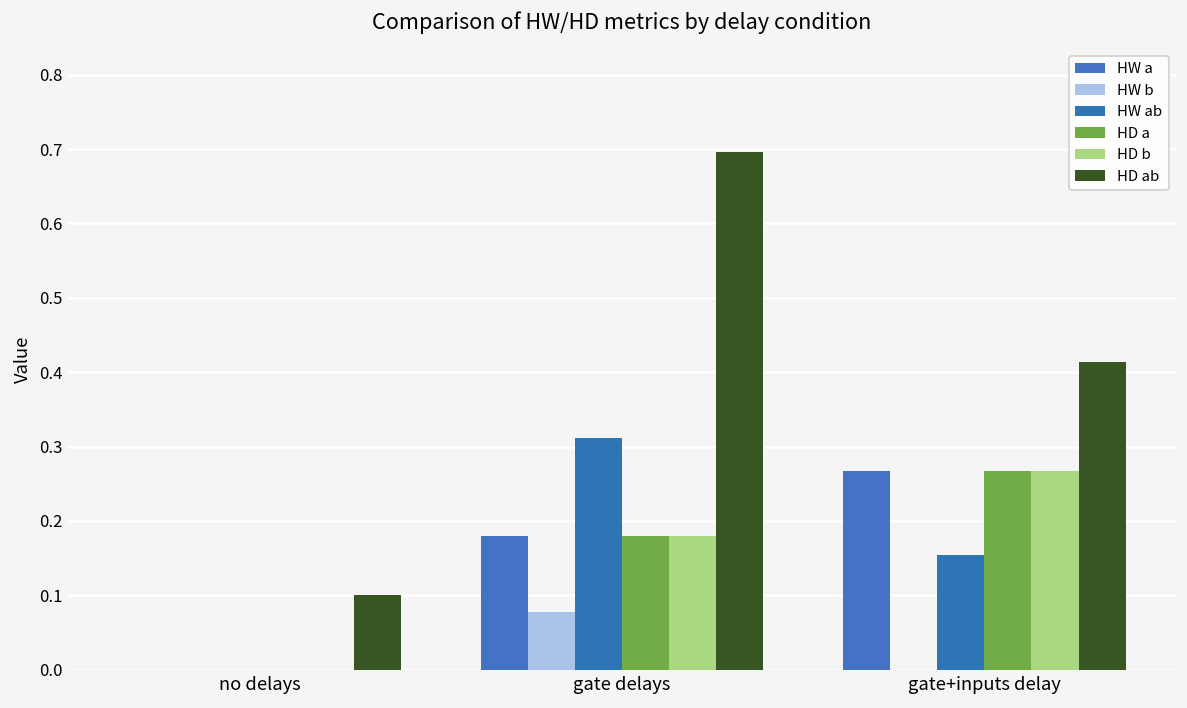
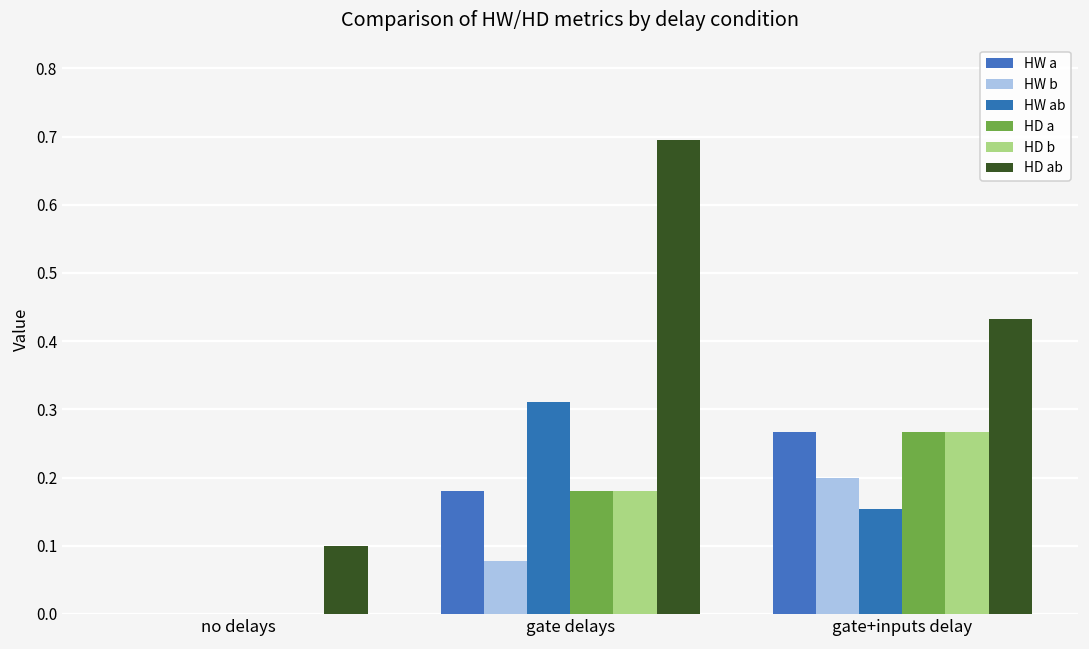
  {
    "HW b": {
      "no delays": 0.0,
      "gate delays": 0.08,
-     "gate+inputs delay": 0.0
+     "gate+inputs delay": 0.2
    },
    "HD a": {
      "no delays": 0.00,
      "gate delays": 0.18,
      "gate+inputs delay": 0.27
    },
    "HD b": {
      "no delays": 0.00,
      "gate delays": 0.18,
      "gate+inputs delay": 0.27
    },
    "HD ab": {
      "no delays": 0.10,
      "gate delays": 0.70,
-     "gate+inputs delay": 0.41
+     "gate+inputs delay": 0.43
    }
  }
